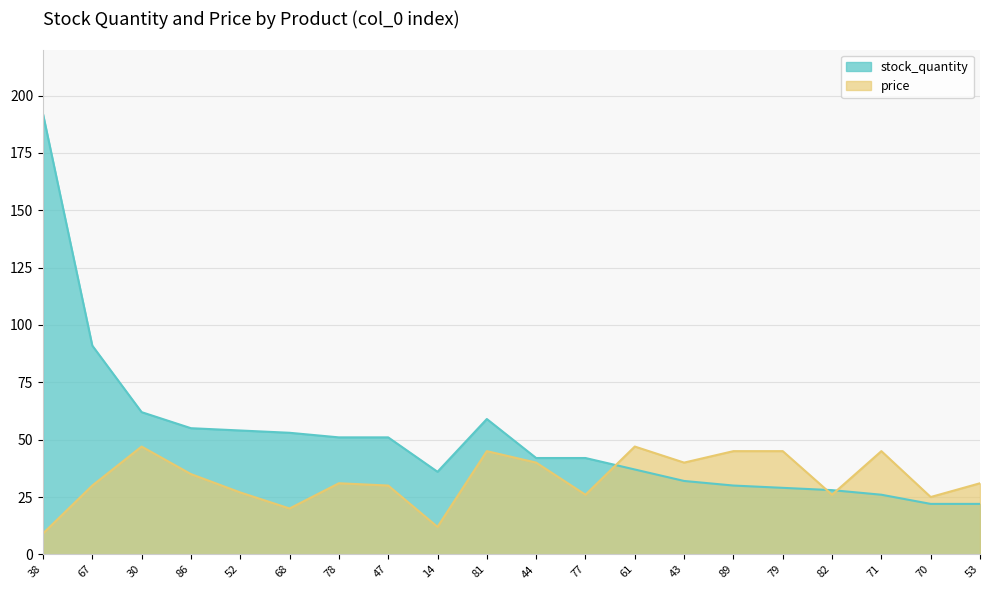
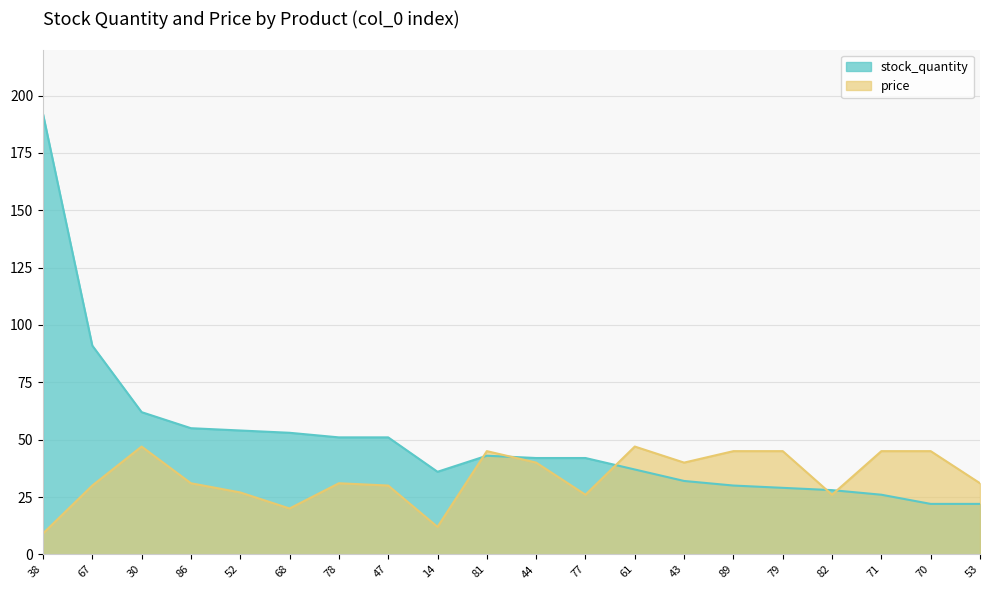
  {
    "stock_quantity": {
      "38": 192,
      "67": 91,
      "30": 62,
      "86": 55,
      "52": 54,
      "68": 53,
      "78": 51,
      "47": 51,
      "14": 36,
-     "81": 59,
+     "81": 43,
      "44": 42,
      "77": 42,
      "61": 37,
      "43": 32,
      "89": 30,
      "79": 29,
      "82": 28,
      "71": 26,
      "70": 22,
      "53": 22
    },
    "price": {
      "38": 9,
      "67": 30,
      "30": 47,
-     "86": 35,
+     "86": 31,
      "52": 27,
      "68": 20,
      "78": 31,
      "47": 30,
      "14": 12,
      "81": 45,
      "44": 40,
      "77": 26,
      "61": 47,
      "43": 40,
      "89": 45,
      "79": 45,
      "82": 26,
      "71": 45,
-     "70": 25,
+     "70": 45,
      "53": 31
    }
  }
